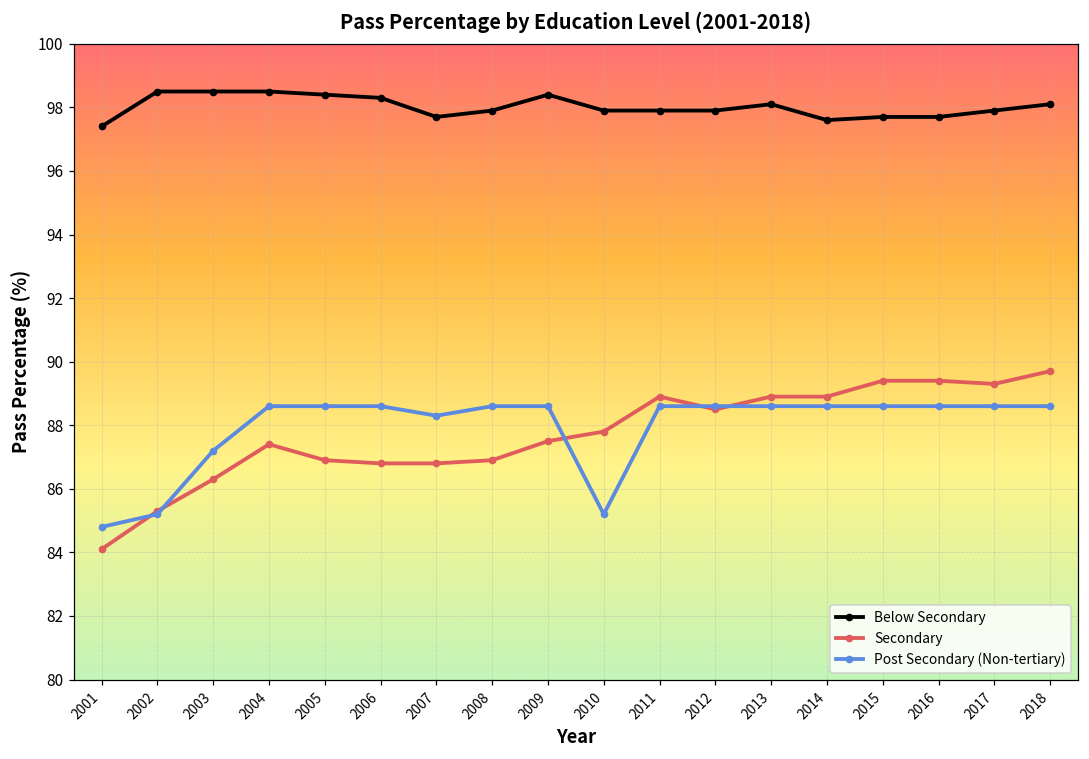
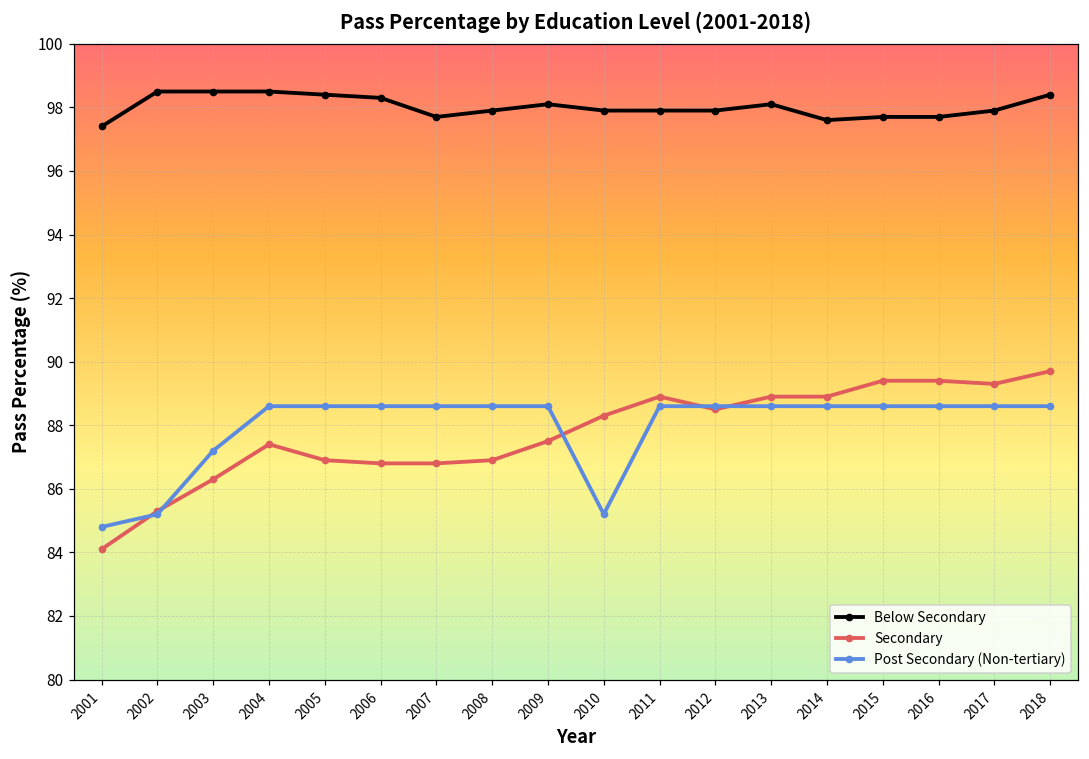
  {
    "Below Secondary": {
      "2001": 97.4,
      "2002": 98.5,
      "2003": 98.5,
      "2004": 98.5,
      "2005": 98.4,
      "2006": 98.3,
      "2007": 97.7,
      "2008": 97.9,
-     "2009": 98.4,
+     "2009": 98.1,
      "2010": 97.9,
      "2011": 97.9,
      "2012": 97.9,
      "2013": 98.1,
      "2014": 97.6,
      "2015": 97.7,
      "2016": 97.7,
      "2017": 97.9,
-     "2018": 98.1
+     "2018": 98.4
    },
    "Secondary": {
      "2001": 84.1,
      "2002": 85.3,
      "2003": 86.3,
      "2004": 87.4,
      "2005": 86.9,
      "2006": 86.8,
      "2007": 86.8,
      "2008": 86.9,
      "2009": 87.5,
-     "2010": 87.8,
+     "2010": 88.3,
      "2011": 88.9,
      "2012": 88.5,
      "2013": 88.9,
      "2014": 88.9,
      "2015": 89.4,
      "2016": 89.4,
      "2017": 89.3,
      "2018": 89.7
    },
    "Post Secondary (Non-tertiary)": {
      "2001": 84.8,
      "2002": 85.2,
      "2003": 87.2,
      "2004": 88.6,
      "2005": 88.6,
      "2006": 88.6,
-     "2007": 88.3,
+     "2007": 88.6,
      "2008": 88.6,
      "2009": 88.6,
      "2010": 85.2,
      "2011": 88.6,
      "2012": 88.6,
      "2013": 88.6,
      "2014": 88.6,
      "2015": 88.6,
      "2016": 88.6,
      "2017": 88.6,
      "2018": 88.6
    }
  }
